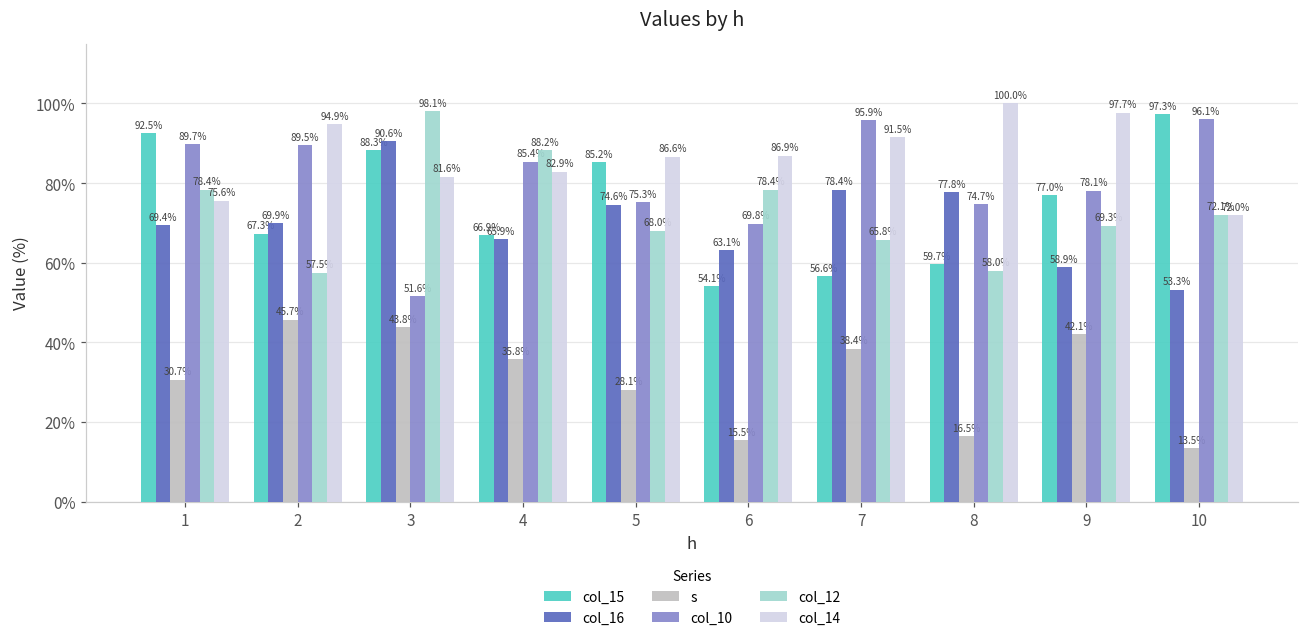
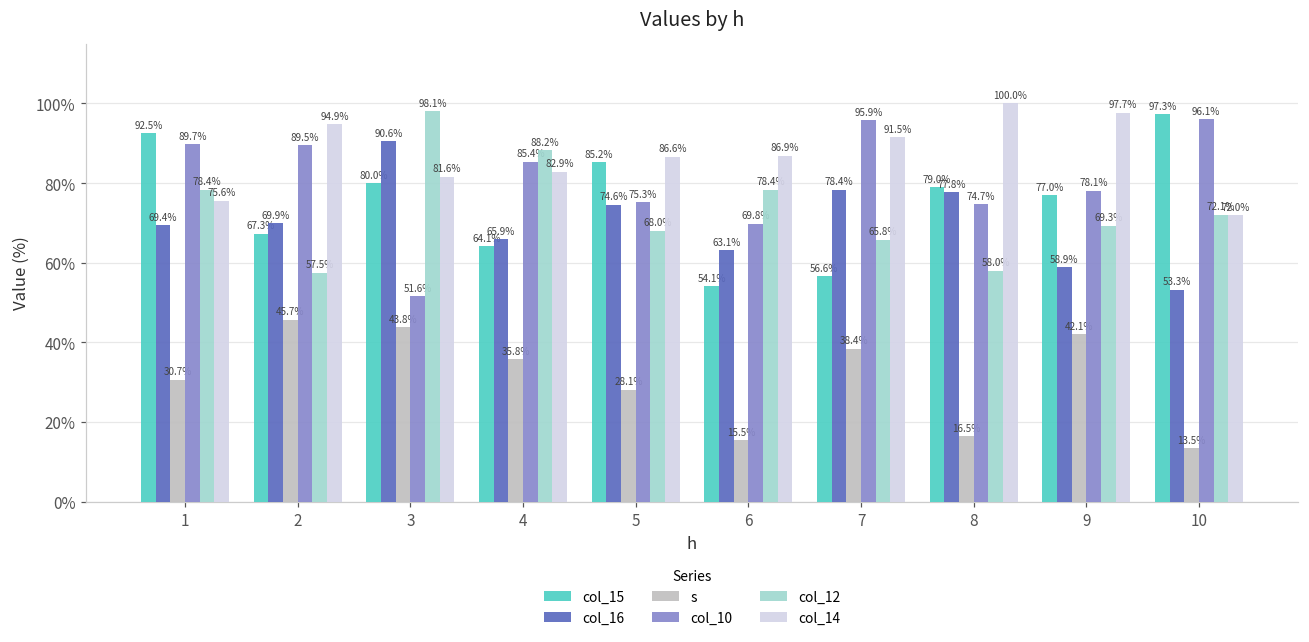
  {
    "col_15": {
      "1": "92.5%",
      "2": "67.3%",
-     "3": "88.3%",
-     "4": "66.9%",
+     "3": "80.0%",
+     "4": "64.1%",
      "5": "85.2%",
      "6": "54.1%",
      "7": "56.6%",
-     "8": "59.7%",
+     "8": "79.0%",
      "9": "77.0%",
      "10": "97.3%"
    }
  }
